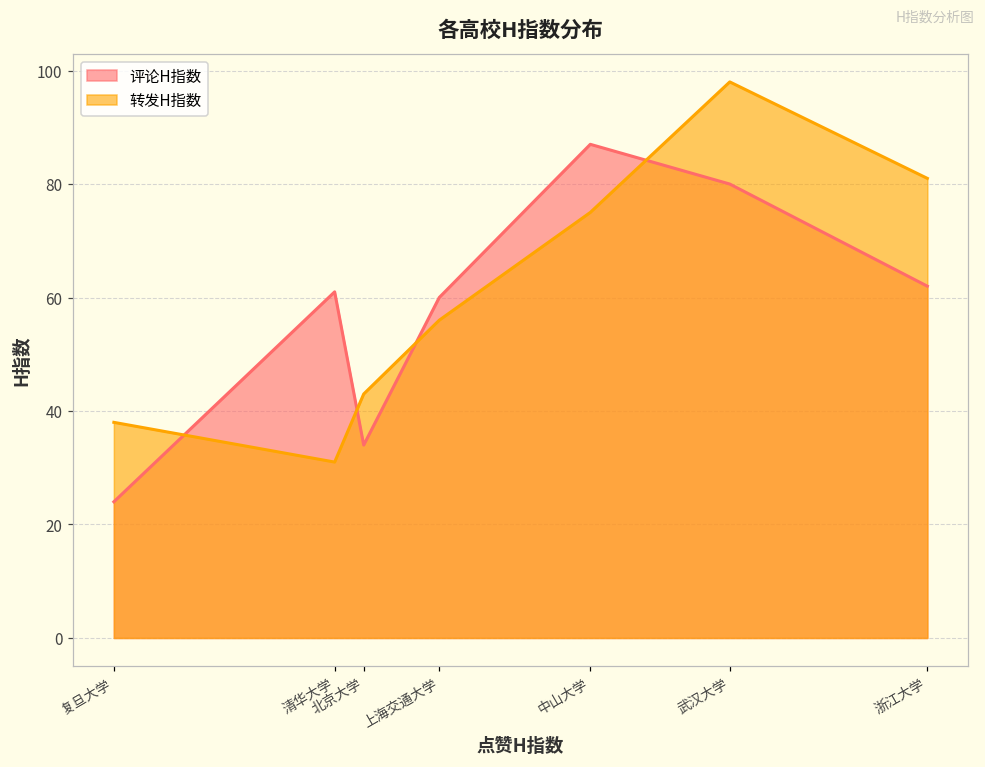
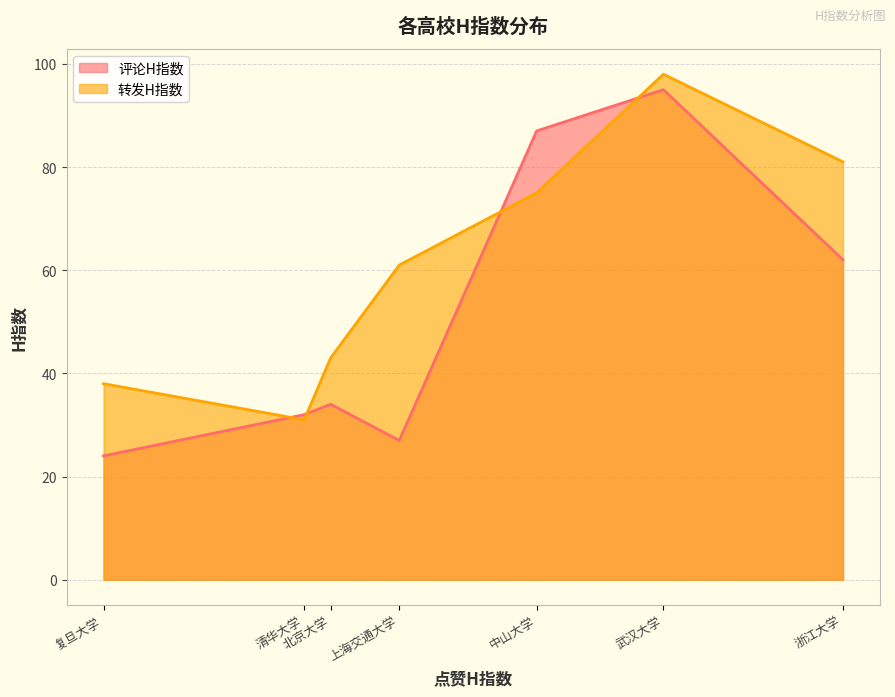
  {
    "评论H指数": {
      "复旦大学": 24,
-     "清华大学": 61,
+     "清华大学": 32,
      "北京大学": 34,
-     "上海交通大学": 60,
+     "上海交通大学": 27,
      "中山大学": 87,
-     "武汉大学": 80,
+     "武汉大学": 95,
      "浙江大学": 62
    },
    "转发H指数": {
      "复旦大学": 38,
      "清华大学": 31,
      "北京大学": 43,
-     "上海交通大学": 56,
+     "上海交通大学": 61,
      "中山大学": 75,
      "武汉大学": 98,
      "浙江大学": 81
    }
  }
